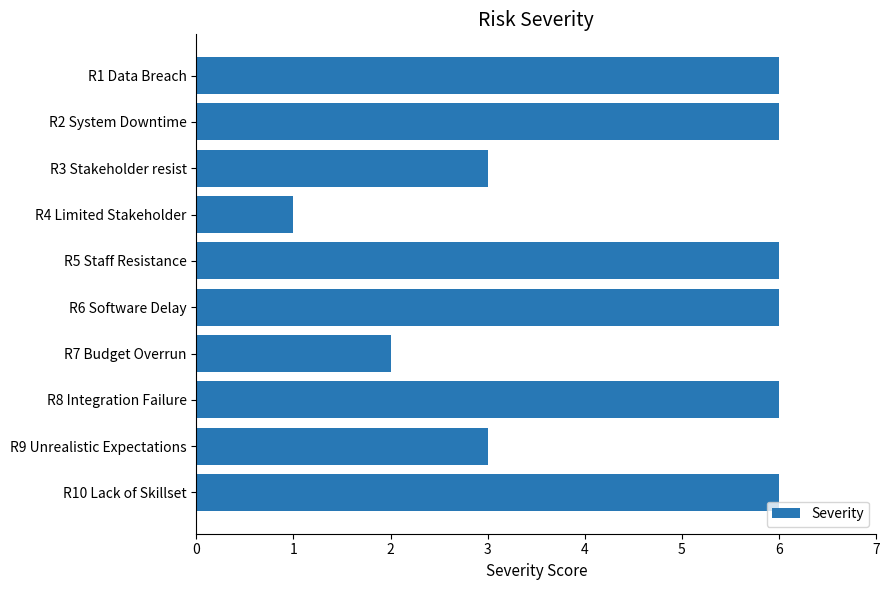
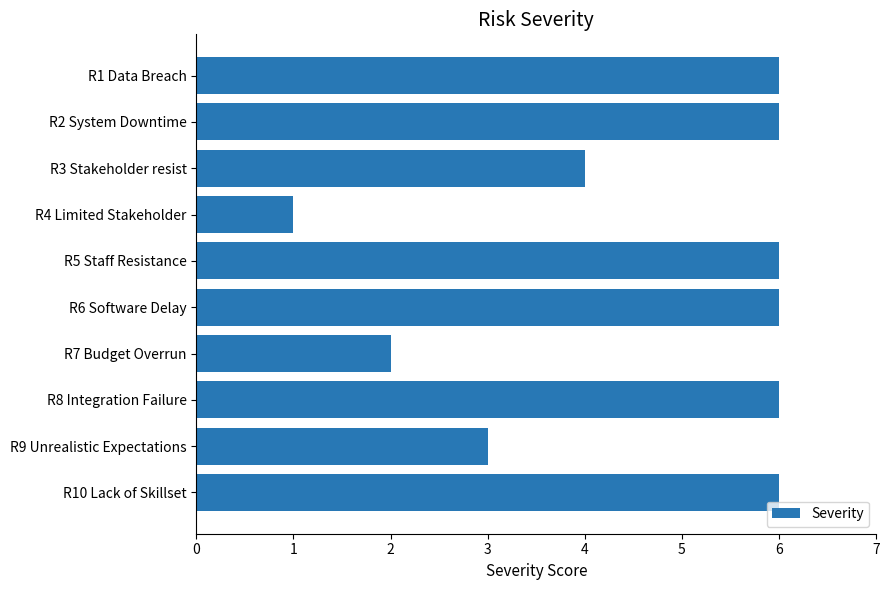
  {
    "R1 Data Breach": 6,
    "R2 System Downtime": 6,
-   "R3 Stakeholder resist": 3,
+   "R3 Stakeholder resist": 4,
    "R4 Limited Stakeholder": 1,
    "R5 Staff Resistance": 6,
    "R6 Software Delay": 6,
    "R7 Budget Overrun": 2,
    "R8 Integration Failure": 6,
    "R9 Unrealistic Expectations": 3,
    "R10 Lack of Skillset": 6
  }
